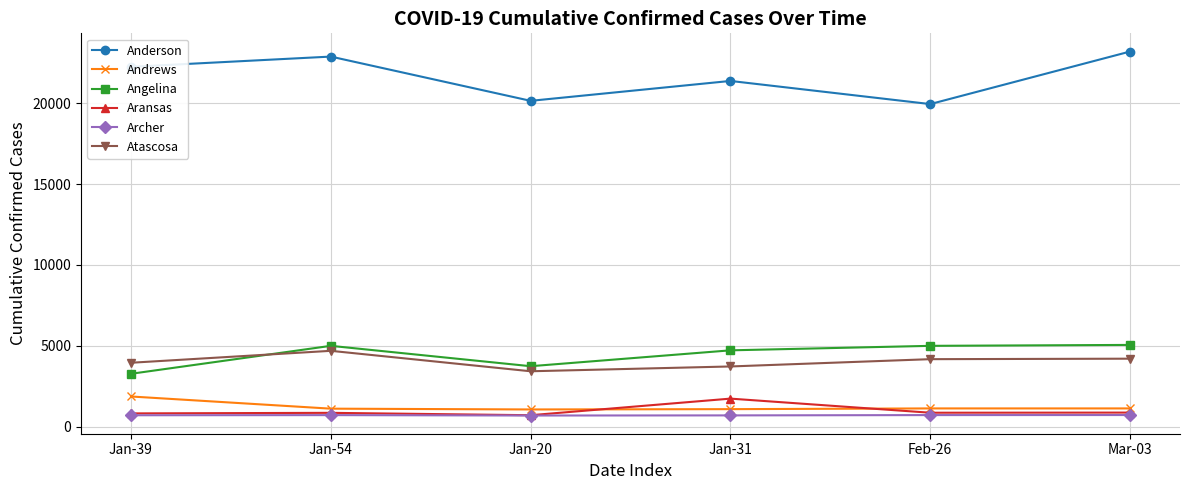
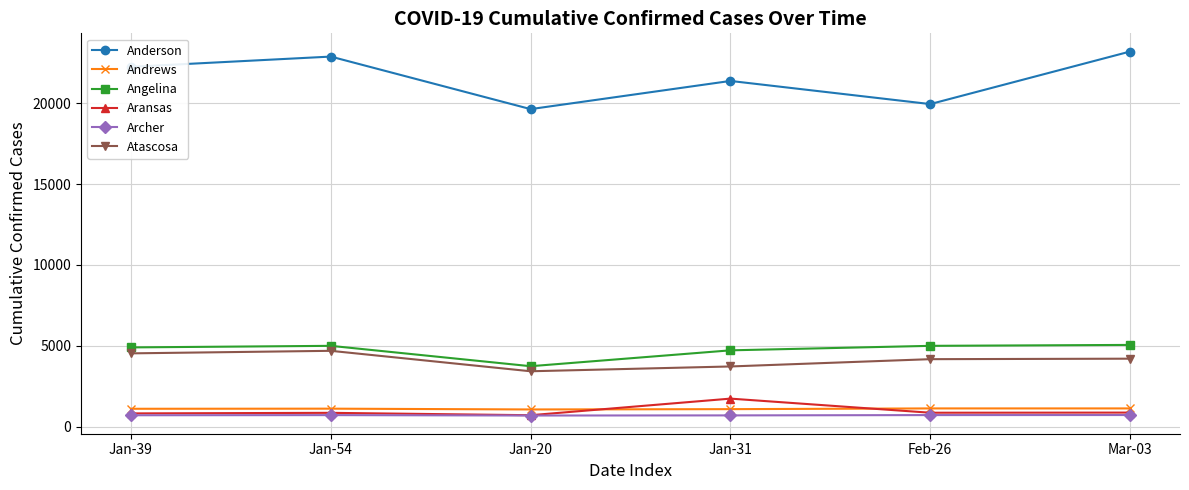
  {
    "Anderson": {
      "Jan-54": 22900,
-     "Jan-20": 20100,
+     "Jan-20": 19600,
      "Jan-31": 21400,
      "Feb-26": 19900,
      "Mar-03": 23200
    },
    "Andrews": {
-     "Jan-39": 1900,
+     "Jan-39": 1100,
      "Jan-54": 1100,
      "Jan-20": 1100,
      "Jan-31": 1100,
      "Feb-26": 1100,
      "Mar-03": 1100
    },
    "Angelina": {
-     "Jan-39": 3300,
+     "Jan-39": 4900,
      "Jan-54": 5000,
      "Jan-20": 3700,
      "Jan-31": 4700,
      "Feb-26": 5000,
      "Mar-03": 5100
    },
    "Aransas": {
      "Jan-31": 1700
    },
    "Archer": {
      "Jan-31": 700
    },
    "Atascosa": {
-     "Jan-39": 4000,
+     "Jan-39": 4500,
      "Jan-54": 4700,
      "Jan-20": 3400,
      "Jan-31": 3700,
      "Feb-26": 4200,
      "Mar-03": 4200
    }
  }
